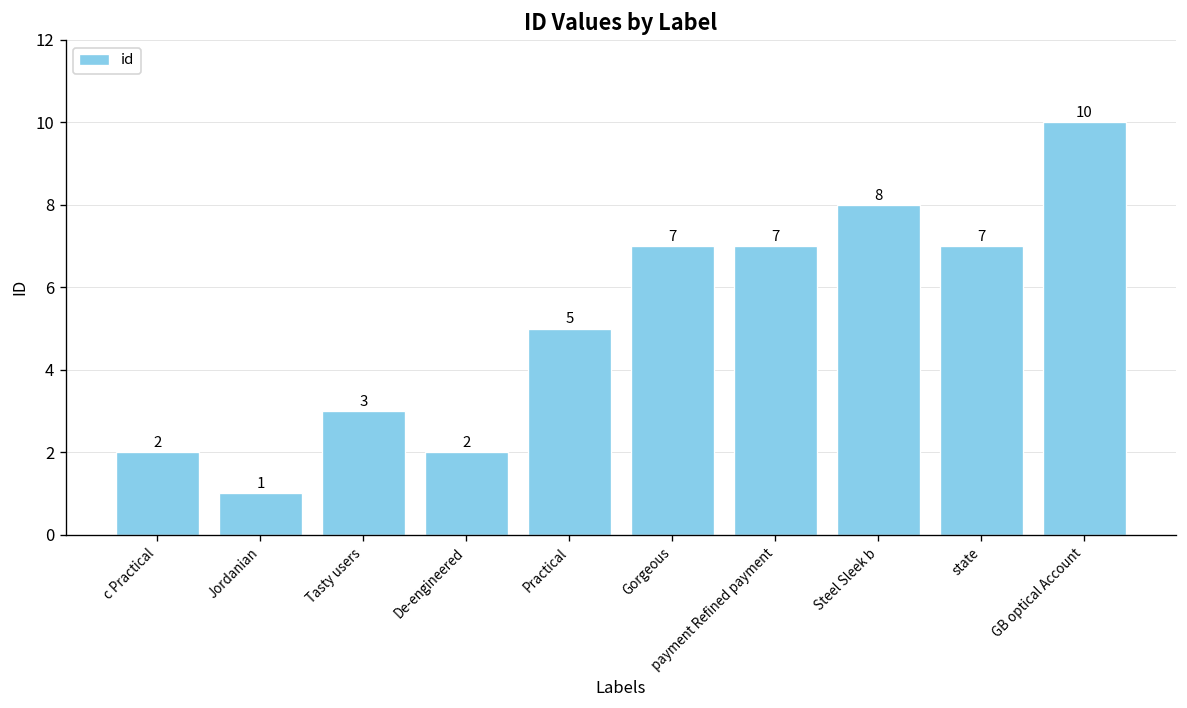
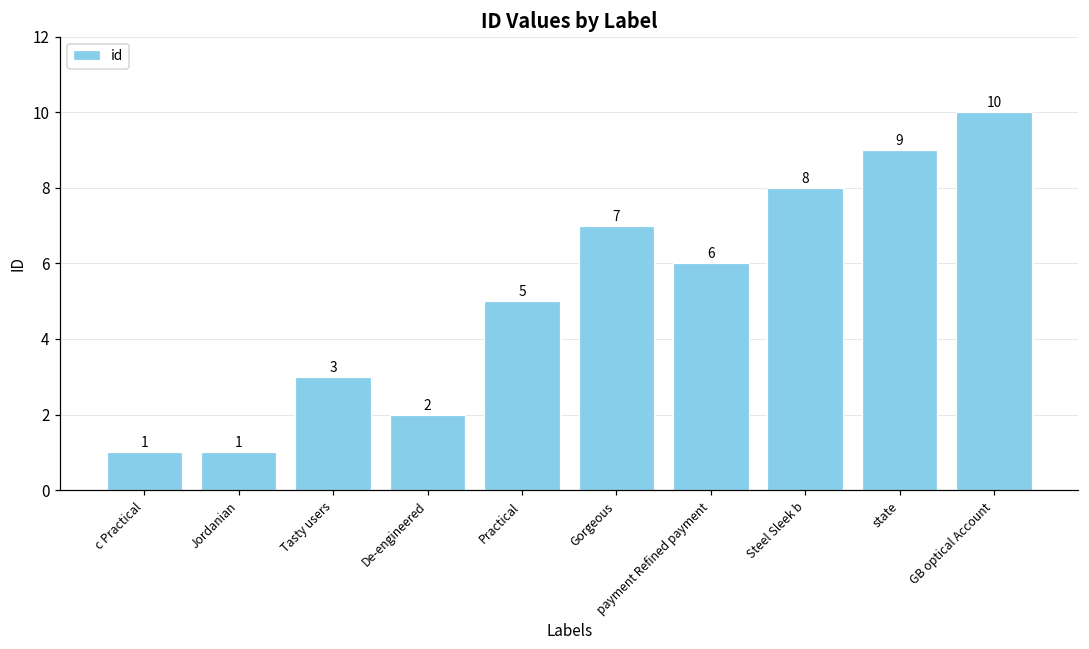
  {
-   "c Practical": 2,
+   "c Practical": 1,
    "Jordanian": 1,
    "Tasty users": 3,
    "De-engineered": 2,
    "Practical": 5,
    "Gorgeous": 7,
-   "payment Refined payment": 7,
+   "payment Refined payment": 6,
    "Steel Sleek b": 8,
-   "state": 7,
+   "state": 9,
    "GB optical Account": 10
  }
